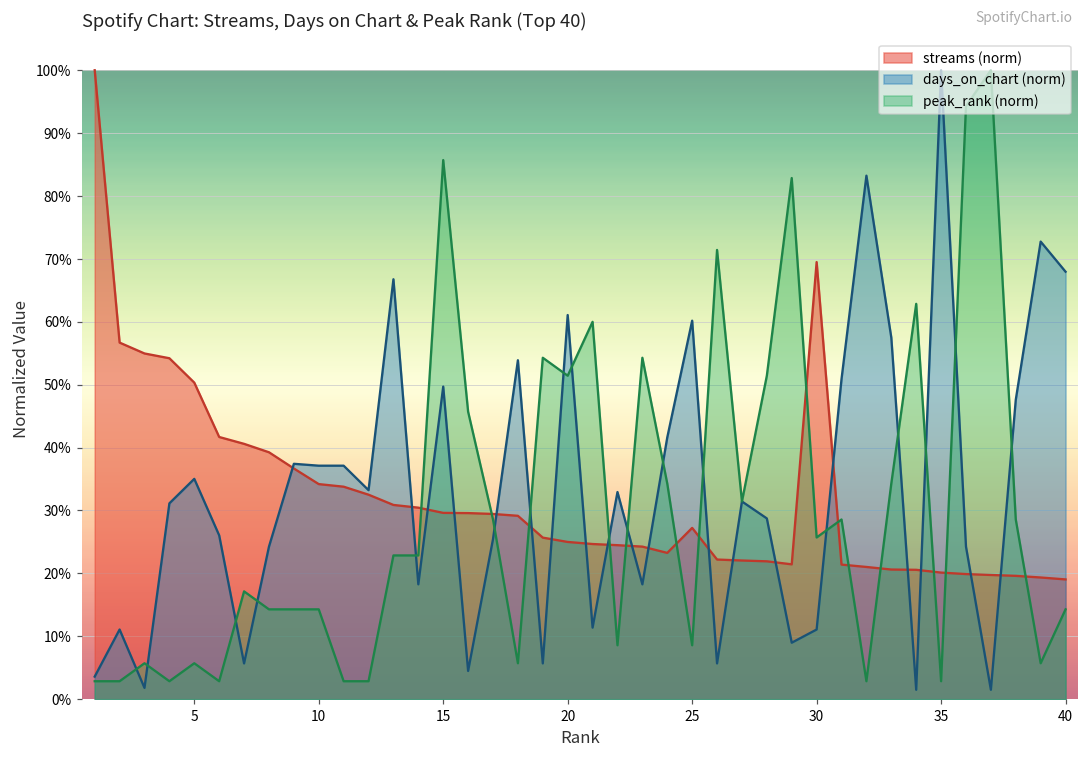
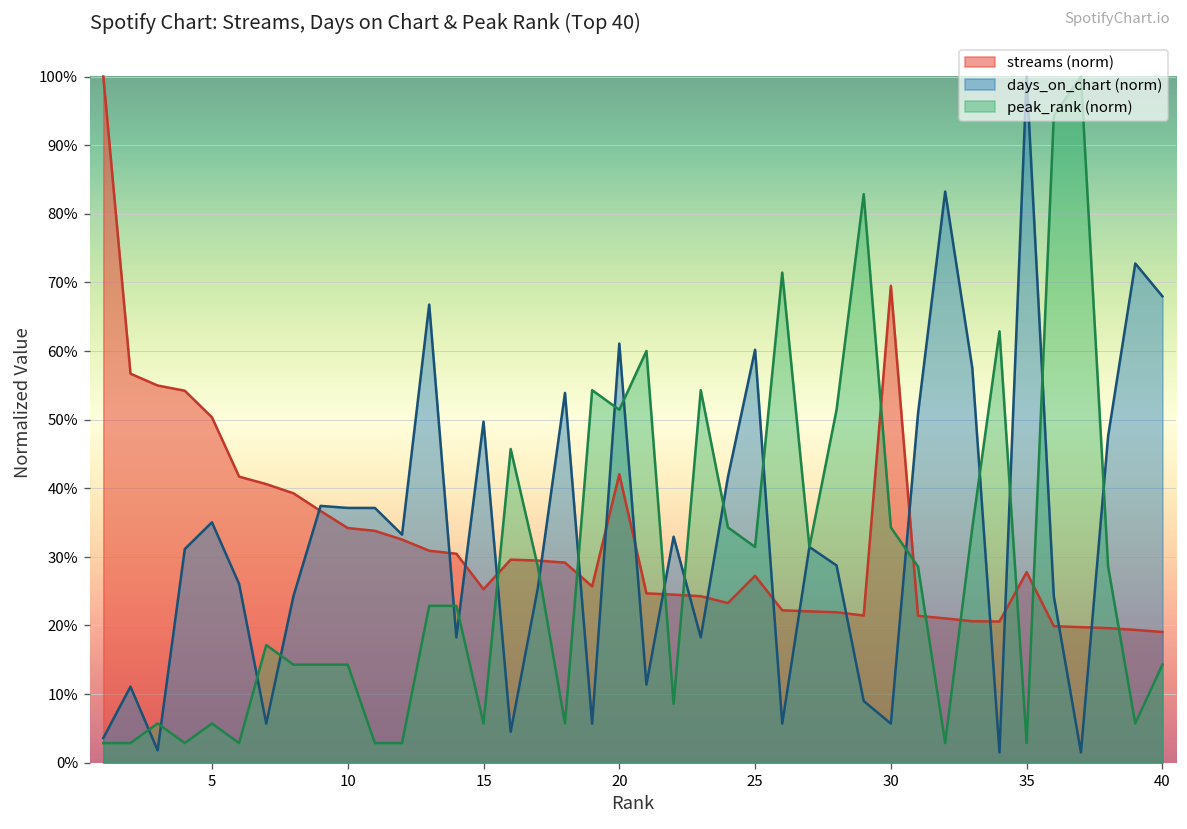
  {
    "streams (norm)": {
      "5": "50%",
      "10": "34%",
-     "15": "30%",
-     "20": "25%",
+     "15": "25%",
+     "20": "42%",
      "25": "27%",
      "30": "69%",
-     "35": "20%",
+     "35": "28%",
      "40": "19%"
    },
    "days_on_chart (norm)": {
      "5": "35%",
      "10": "37%",
      "15": "50%",
      "20": "61%",
      "25": "60%",
-     "30": "11%",
+     "30": "6%",
      "40": "68%"
    },
    "peak_rank (norm)": {
      "5": "6%",
      "10": "14%",
-     "15": "86%",
+     "15": "6%",
      "20": "51%",
-     "25": "9%",
-     "30": "26%",
+     "25": "31%",
+     "30": "34%",
      "35": "3%",
      "40": "14%"
    }
  }
